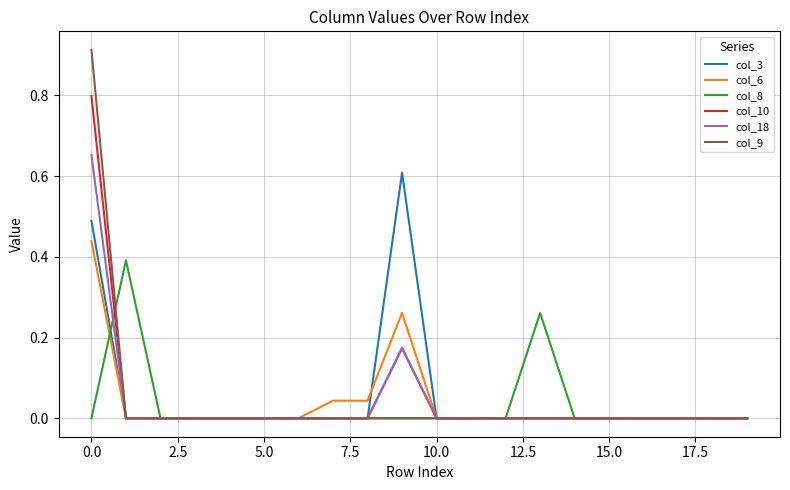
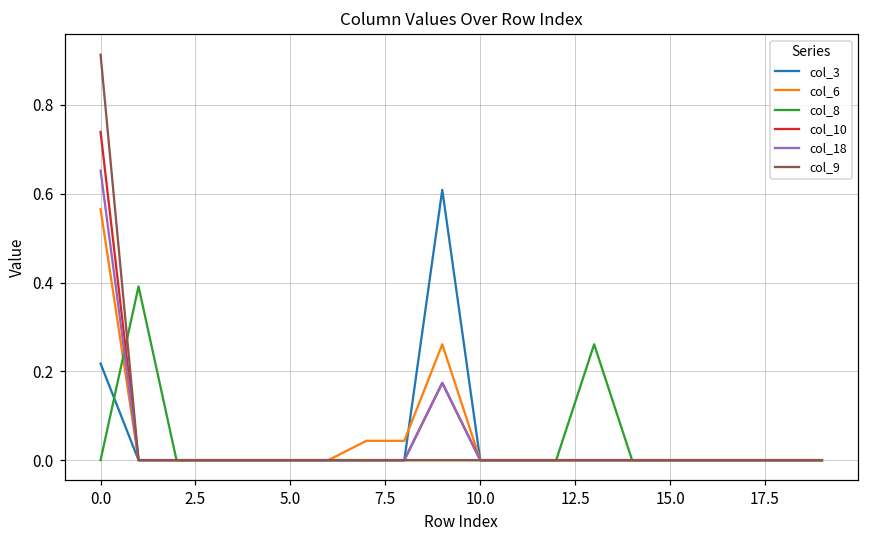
  {
    "col_3": {
-     "0.0": 0.49
+     "0.0": 0.22
    },
    "col_6": {
-     "0.0": 0.44
+     "0.0": 0.57
    },
    "col_8": {
      "0.0": 0.00
    },
    "col_10": {
-     "0.0": 0.80
+     "0.0": 0.74
    },
    "col_18": {
      "0.0": 0.65
    },
    "col_9": {
      "0.0": 0.91
    }
  }
